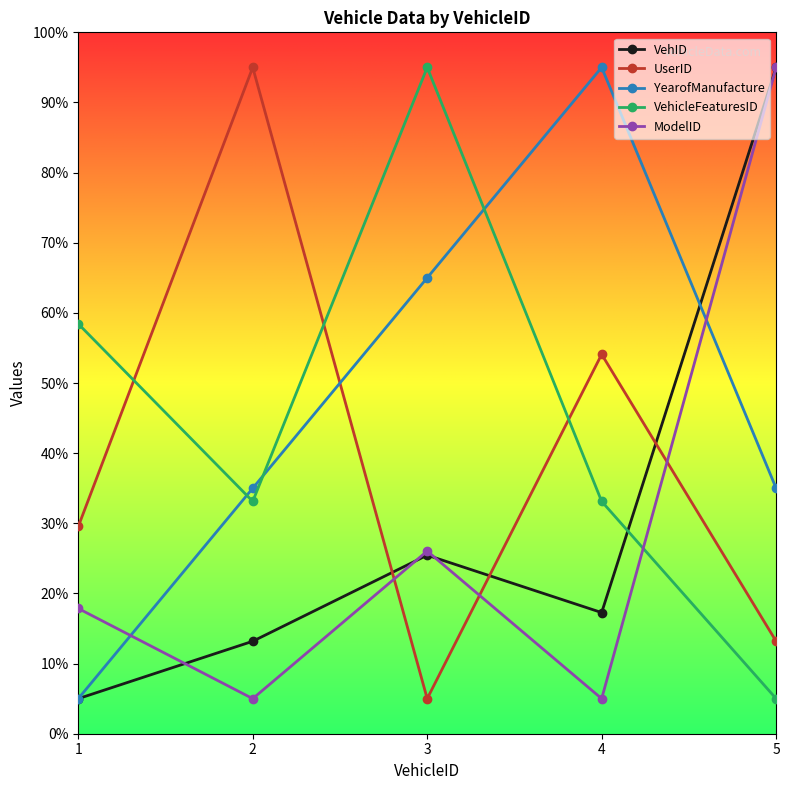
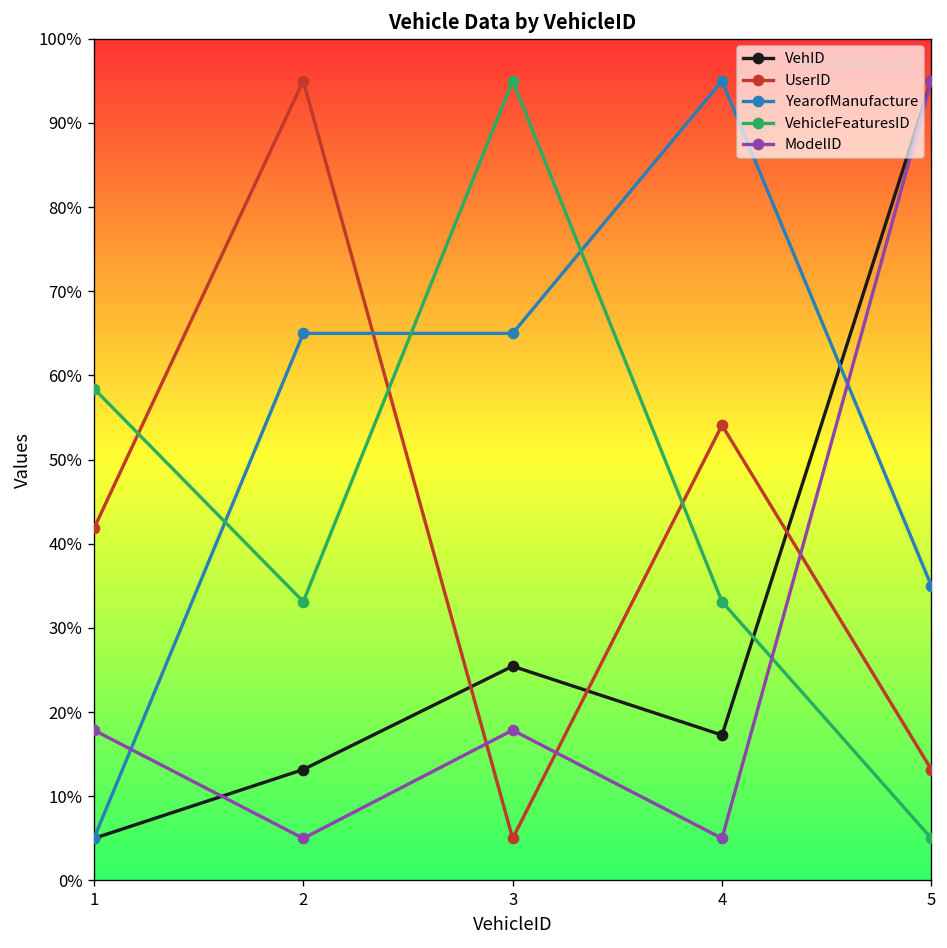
  {
    "VehID": {
      "2": "13%",
      "3": "25%",
      "4": "17%"
    },
    "UserID": {
-     "1": "30%",
+     "1": "42%",
      "2": "95%",
      "3": "5%",
      "4": "54%",
      "5": "13%"
    },
    "YearofManufacture": {
-     "2": "35%",
+     "2": "65%",
      "3": "65%",
      "4": "95%",
      "5": "35%"
    },
    "VehicleFeaturesID": {
      "1": "58%",
      "2": "33%",
      "3": "95%",
      "4": "33%",
      "5": "5%"
    },
    "ModelID": {
      "1": "18%",
      "2": "5%",
-     "3": "26%",
+     "3": "18%",
      "4": "5%"
    }
  }
